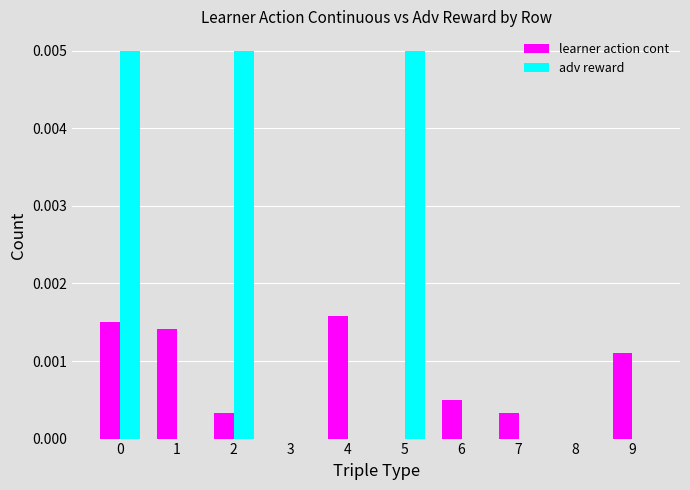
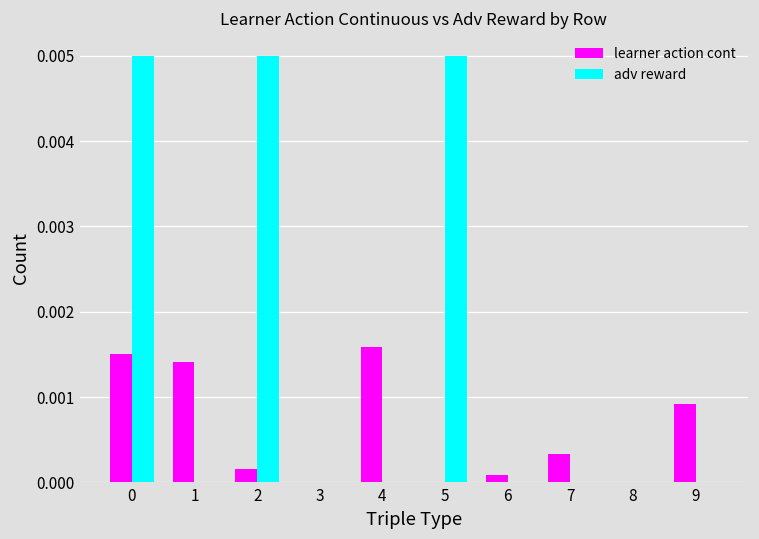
  {
    "learner action cont": {
      "0": 0.0015,
      "1": 0.0014,
-     "2": 0.0003,
+     "2": 0.0002,
      "4": 0.0016,
-     "6": 0.0005,
+     "6": 0.0001,
      "7": 0.0003,
-     "9": 0.0011
+     "9": 0.0009
    },
    "adv reward": {
      "0": 0.0050,
      "1": 0.0000,
      "2": 0.0050,
      "3": 0.0000,
      "4": 0.0000,
      "5": 0.0050,
      "6": 0.0000,
      "7": 0.0000,
      "8": 0.0000,
      "9": 0.0000
    }
  }
